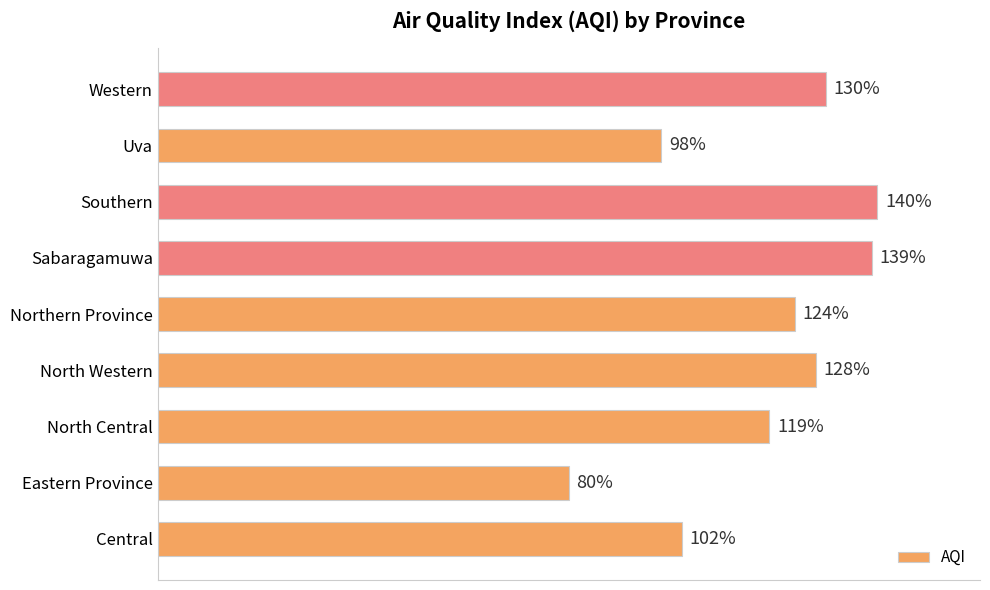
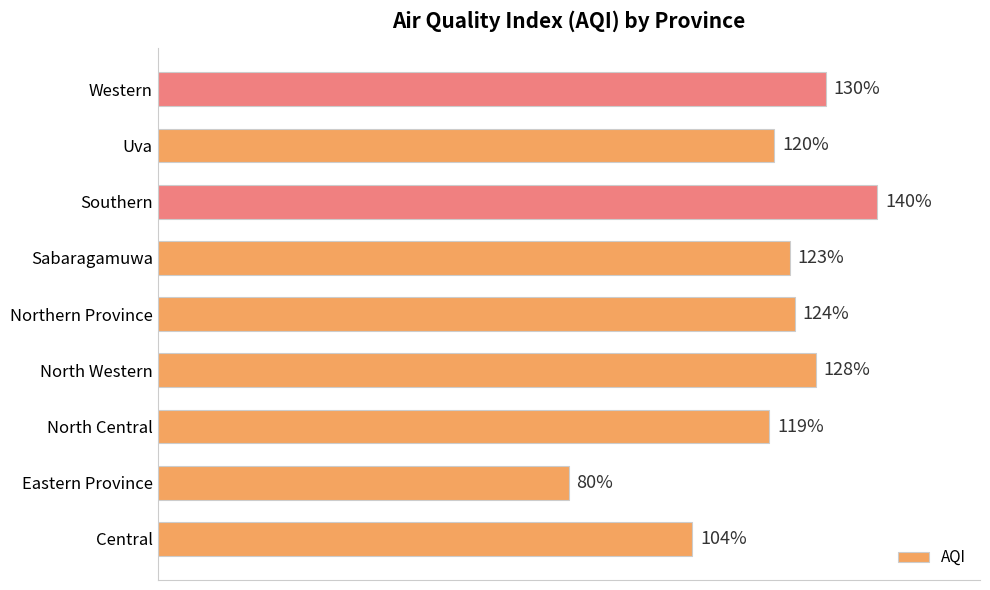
  {
    "Western": "130%",
-   "Uva": "98%",
+   "Uva": "120%",
    "Southern": "140%",
-   "Sabaragamuwa": "139%",
+   "Sabaragamuwa": "123%",
    "Northern Province": "124%",
    "North Western": "128%",
    "North Central": "119%",
    "Eastern Province": "80%",
-   "Central": "102%"
+   "Central": "104%"
  }
